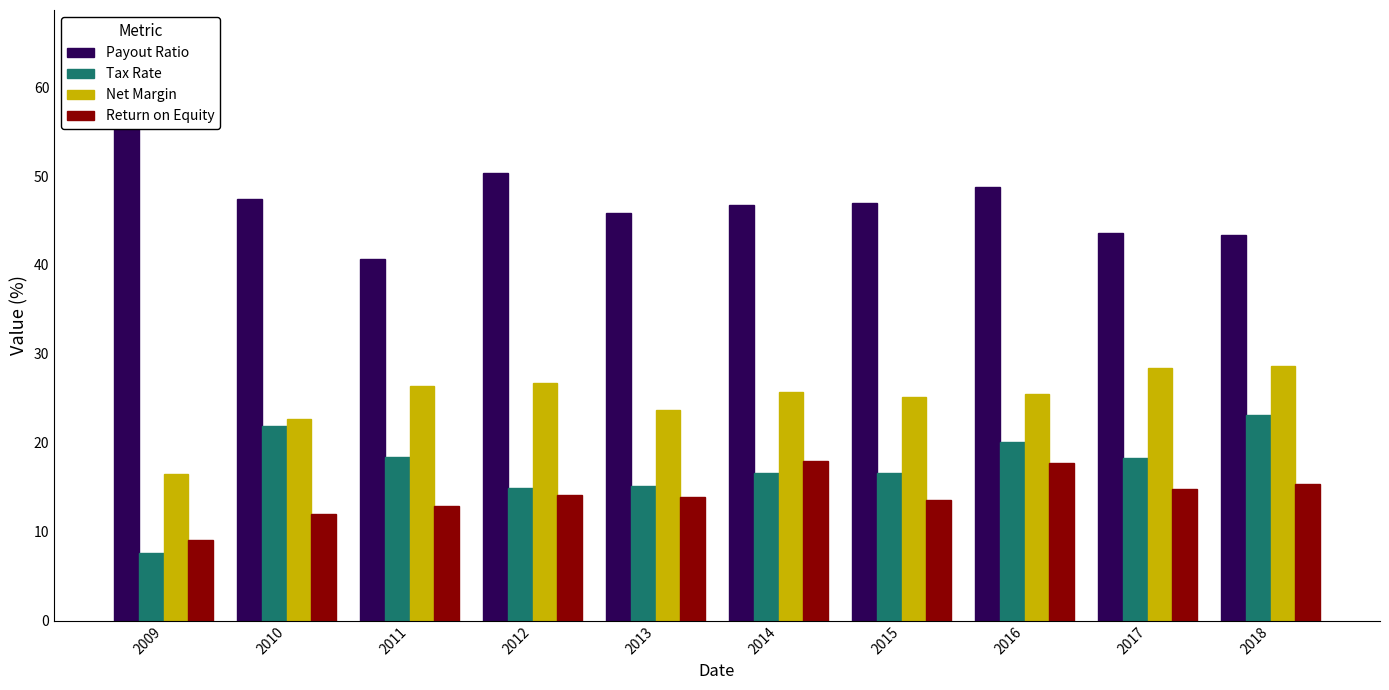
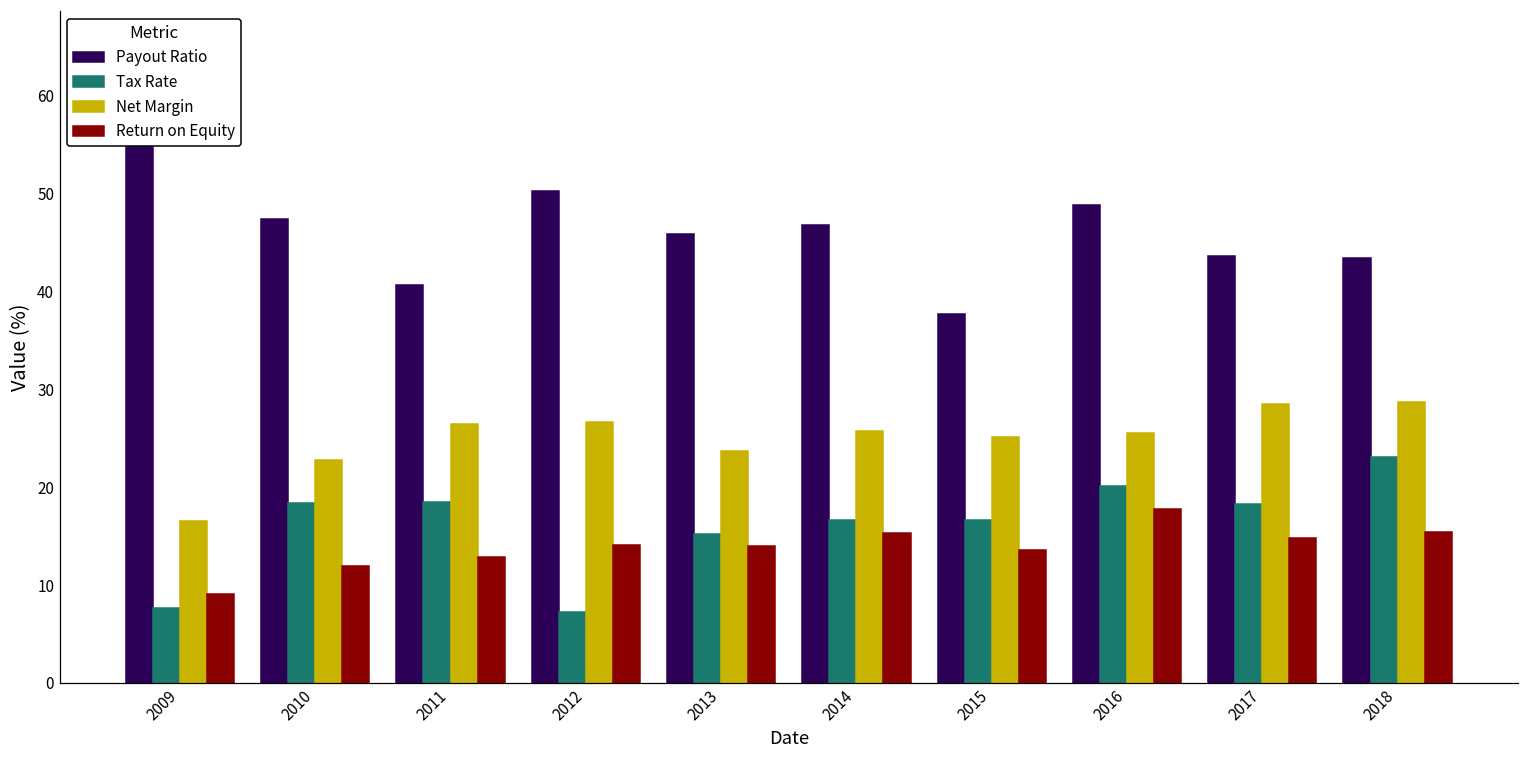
  {
    "Payout Ratio": {
      "2010": 47,
      "2011": 41,
      "2012": 50,
      "2013": 46,
      "2014": 47,
-     "2015": 47,
+     "2015": 38,
      "2016": 49,
      "2017": 44,
      "2018": 43
    },
    "Tax Rate": {
      "2009": 8,
-     "2010": 22,
+     "2010": 18,
      "2011": 18,
-     "2012": 15,
+     "2012": 7,
      "2013": 15,
      "2014": 17,
      "2015": 17,
      "2016": 20,
      "2017": 18,
      "2018": 23
    },
    "Net Margin": {
      "2009": 17,
      "2010": 23,
      "2011": 26,
      "2012": 27,
      "2013": 24,
      "2014": 26,
      "2015": 25,
      "2016": 26,
      "2017": 28,
      "2018": 29
    },
    "Return on Equity": {
      "2009": 9,
      "2010": 12,
      "2011": 13,
      "2012": 14,
      "2013": 14,
-     "2014": 18,
+     "2014": 15,
      "2015": 14,
      "2016": 18,
      "2017": 15,
      "2018": 15
    }
  }
